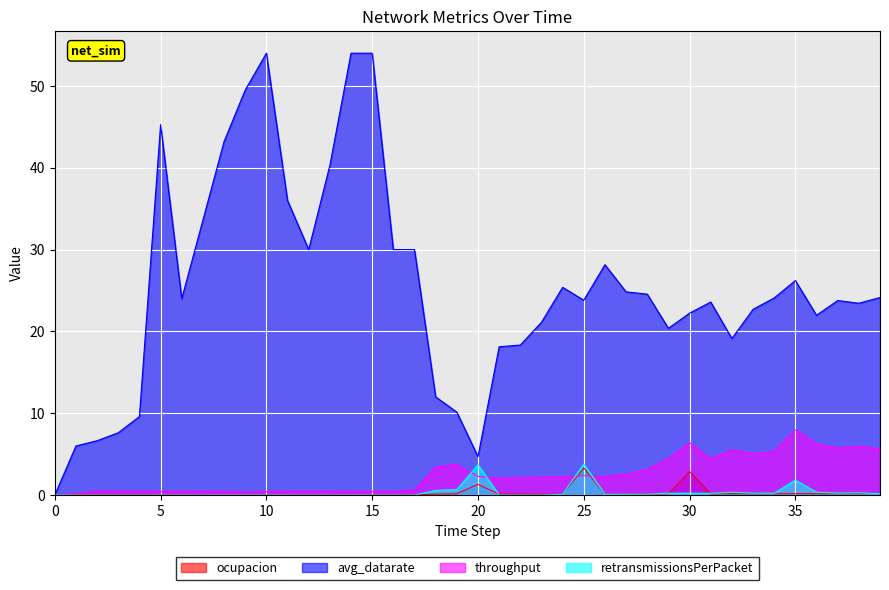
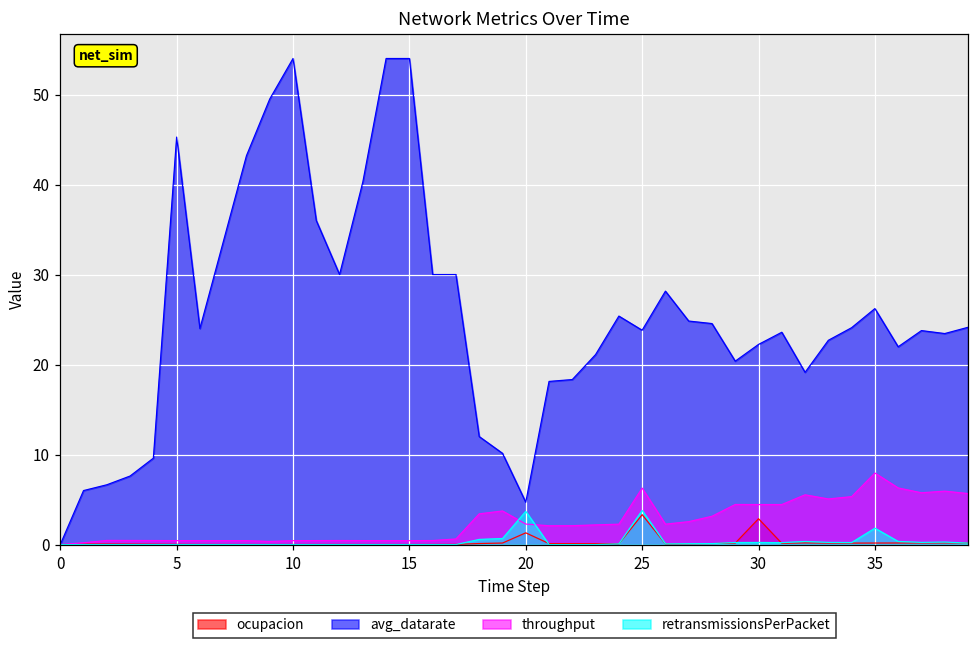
  {
    "ocupacion": {
      "20": 1,
      "25": 3,
      "30": 3,
      "35": 0
    },
    "avg_datarate": {
      "5": 45,
      "10": 54,
      "15": 54,
      "20": 5,
      "25": 24,
      "30": 22,
      "35": 26
    },
    "throughput": {
      "5": 0,
      "10": 0,
      "15": 0,
      "20": 2,
-     "25": 2,
-     "30": 6,
+     "25": 6,
+     "30": 4,
      "35": 8
    },
    "retransmissionsPerPacket": {
      "20": 4,
      "25": 4,
      "30": 0,
      "35": 2
    }
  }
